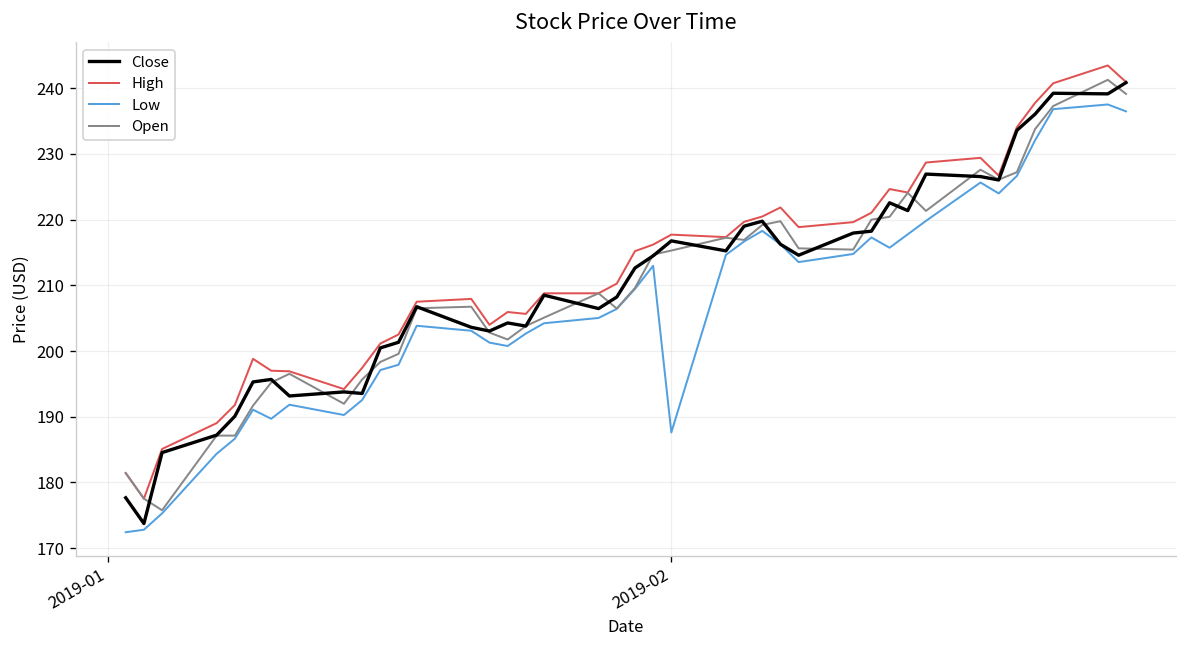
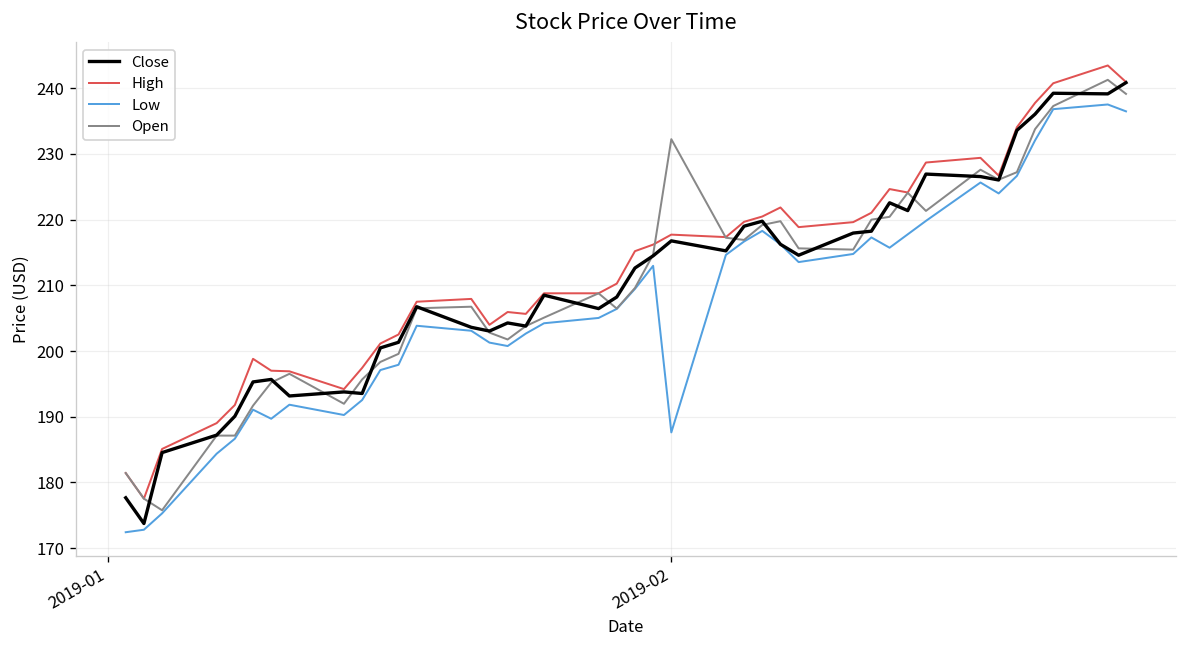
  {
    "Close": {
      "2019-02": 217
    },
    "High": {
      "2019-02": 218
    },
    "Low": {
      "2019-02": 188
    },
    "Open": {
-     "2019-02": 215
+     "2019-02": 232
    }
  }
